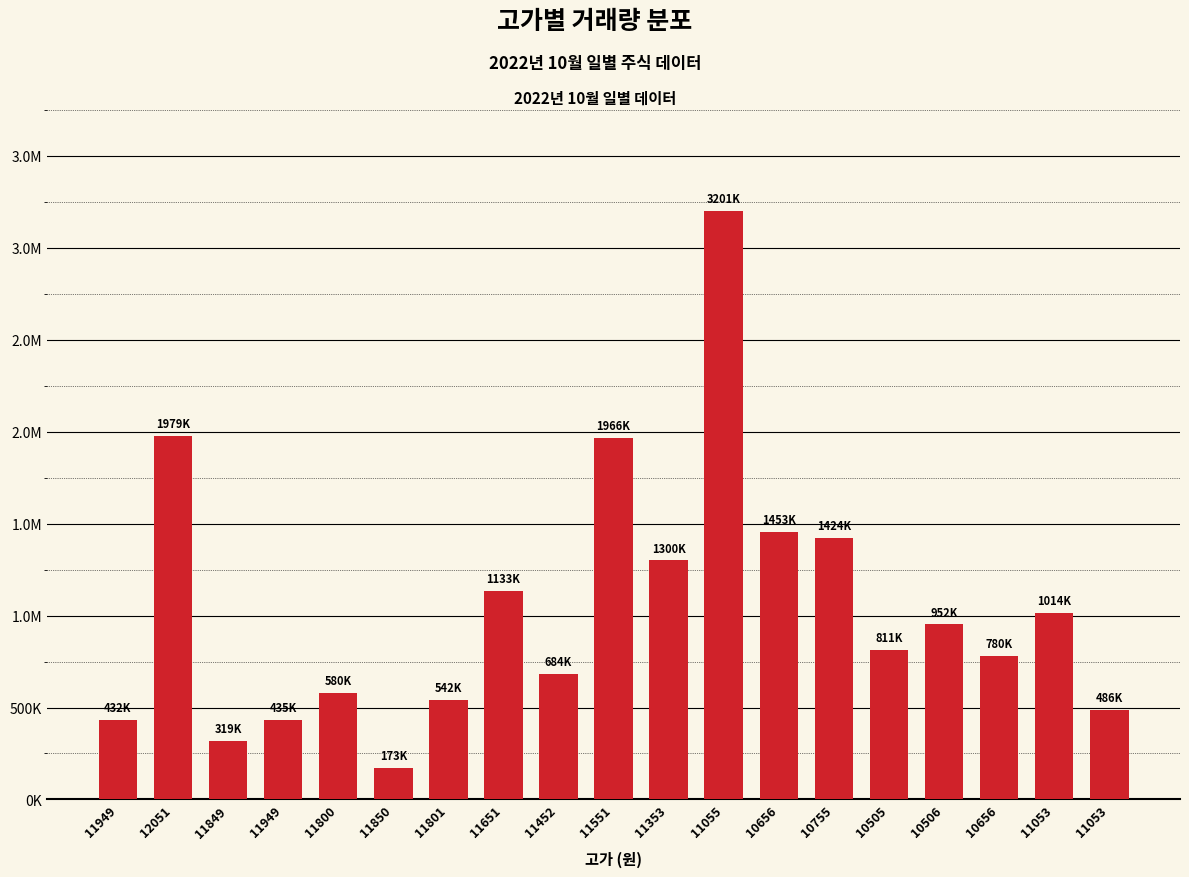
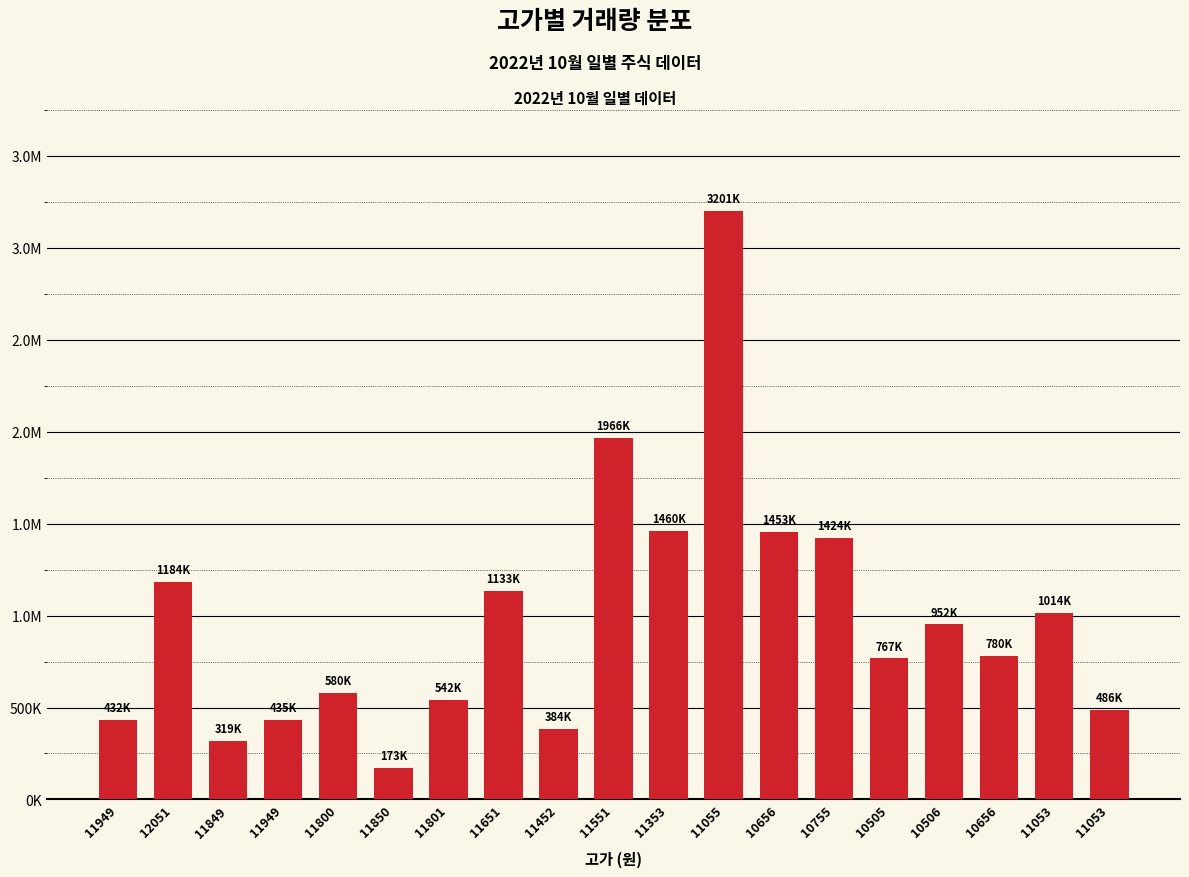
  {
-   "12051": "1979K",
+   "12051": "1184K",
    "11849": "319K",
    "11800": "580K",
    "11850": "173K",
    "11801": "542K",
    "11651": "1133K",
-   "11452": "684K",
+   "11452": "384K",
    "11551": "1966K",
-   "11353": "1300K",
+   "11353": "1460K",
    "11055": "3201K",
    "10755": "1424K",
-   "10505": "811K",
+   "10505": "767K",
    "10506": "952K"
  }
